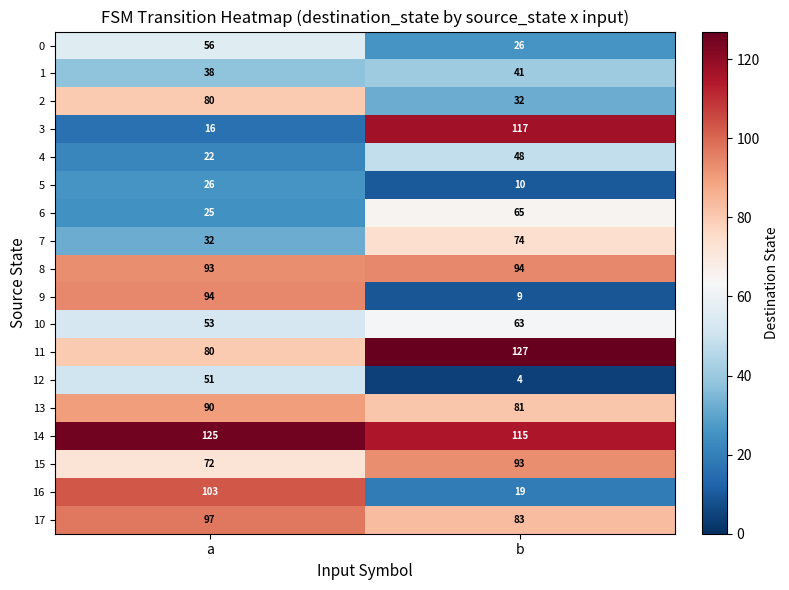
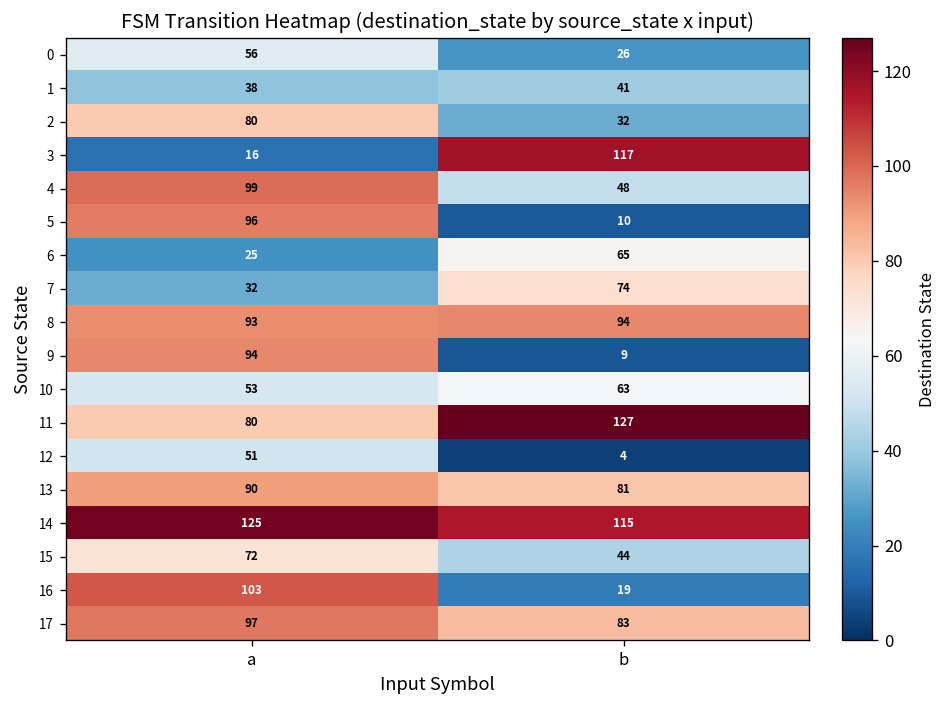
  {
    "0": {
      "a": 56,
      "b": 26
    },
    "1": {
      "a": 38,
      "b": 41
    },
    "2": {
      "a": 80,
      "b": 32
    },
    "3": {
      "a": 16,
      "b": 117
    },
    "4": {
-     "a": 22,
+     "a": 99,
      "b": 48
    },
    "5": {
-     "a": 26,
+     "a": 96,
      "b": 10
    },
    "6": {
      "a": 25,
      "b": 65
    },
    "7": {
      "a": 32,
      "b": 74
    },
    "8": {
      "a": 93,
      "b": 94
    },
    "9": {
      "a": 94,
      "b": 9
    },
    "10": {
      "a": 53,
      "b": 63
    },
    "11": {
      "a": 80,
      "b": 127
    },
    "12": {
      "a": 51,
      "b": 4
    },
    "13": {
      "a": 90,
      "b": 81
    },
    "14": {
      "a": 125,
      "b": 115
    },
    "15": {
      "a": 72,
-     "b": 93
+     "b": 44
    },
    "16": {
      "a": 103,
      "b": 19
    },
    "17": {
      "a": 97,
      "b": 83
    }
  }
